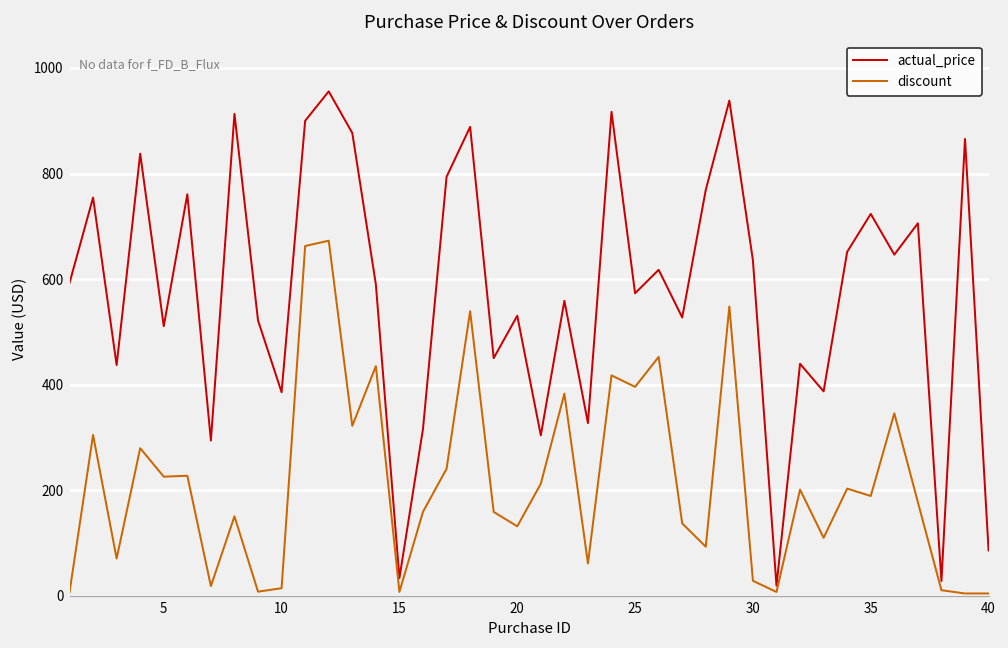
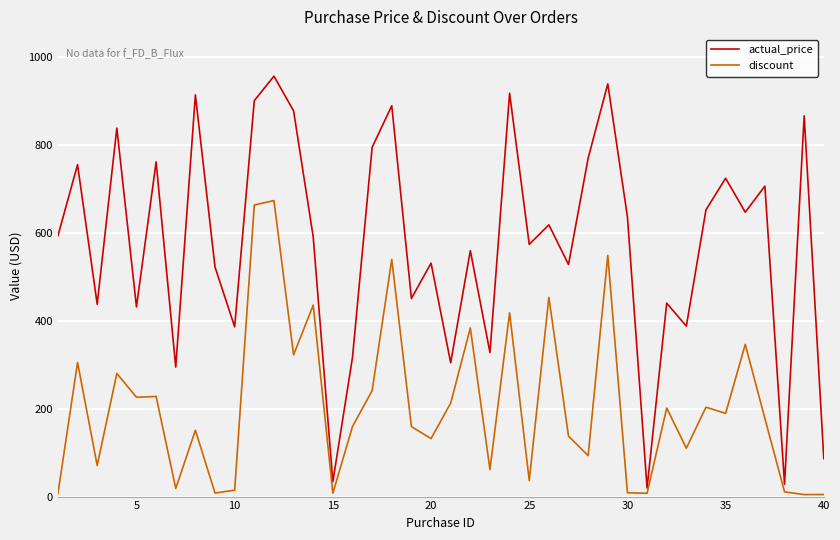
  {
    "actual_price": {
-     "5": 510,
+     "5": 430,
      "10": 390,
      "15": 30,
      "20": 530,
      "25": 570,
      "30": 640,
      "35": 720,
      "40": 90
    },
    "discount": {
      "5": 230,
      "10": 10,
      "15": 10,
      "20": 130,
-     "25": 400,
-     "30": 30,
+     "25": 40,
+     "30": 10,
      "35": 190,
      "40": 0
    }
  }
